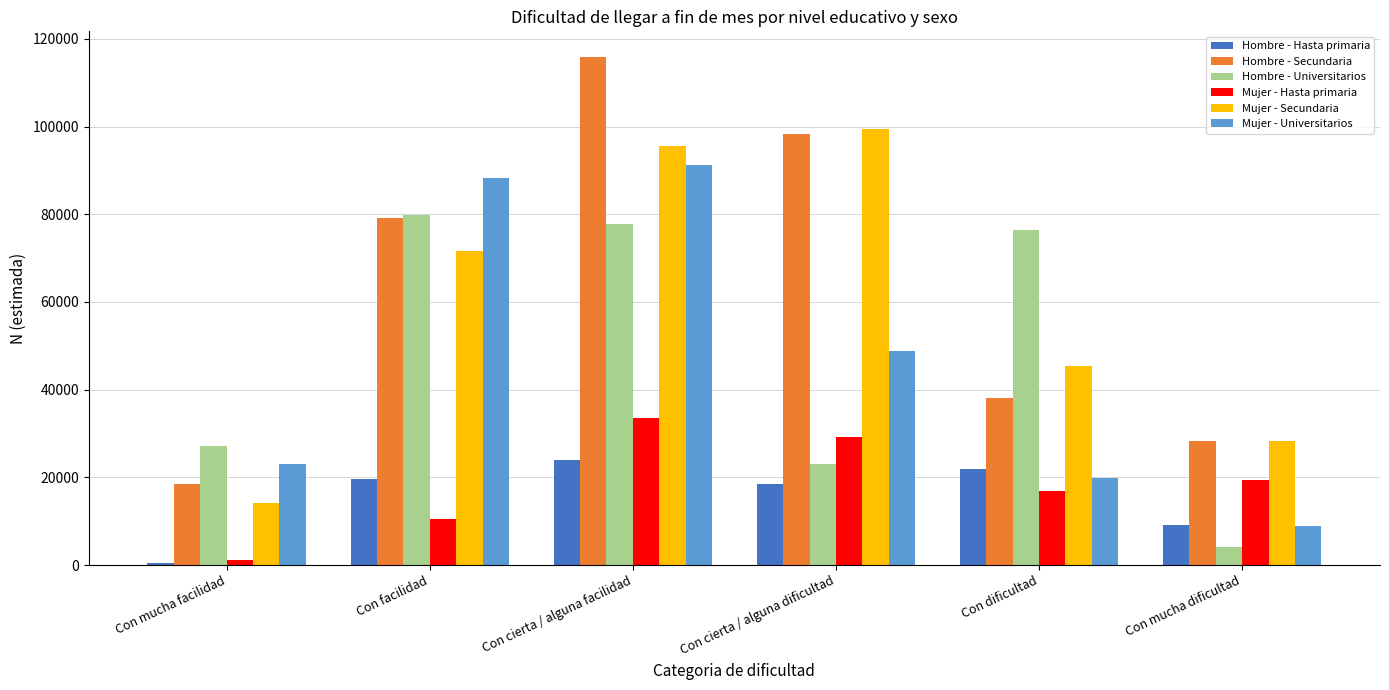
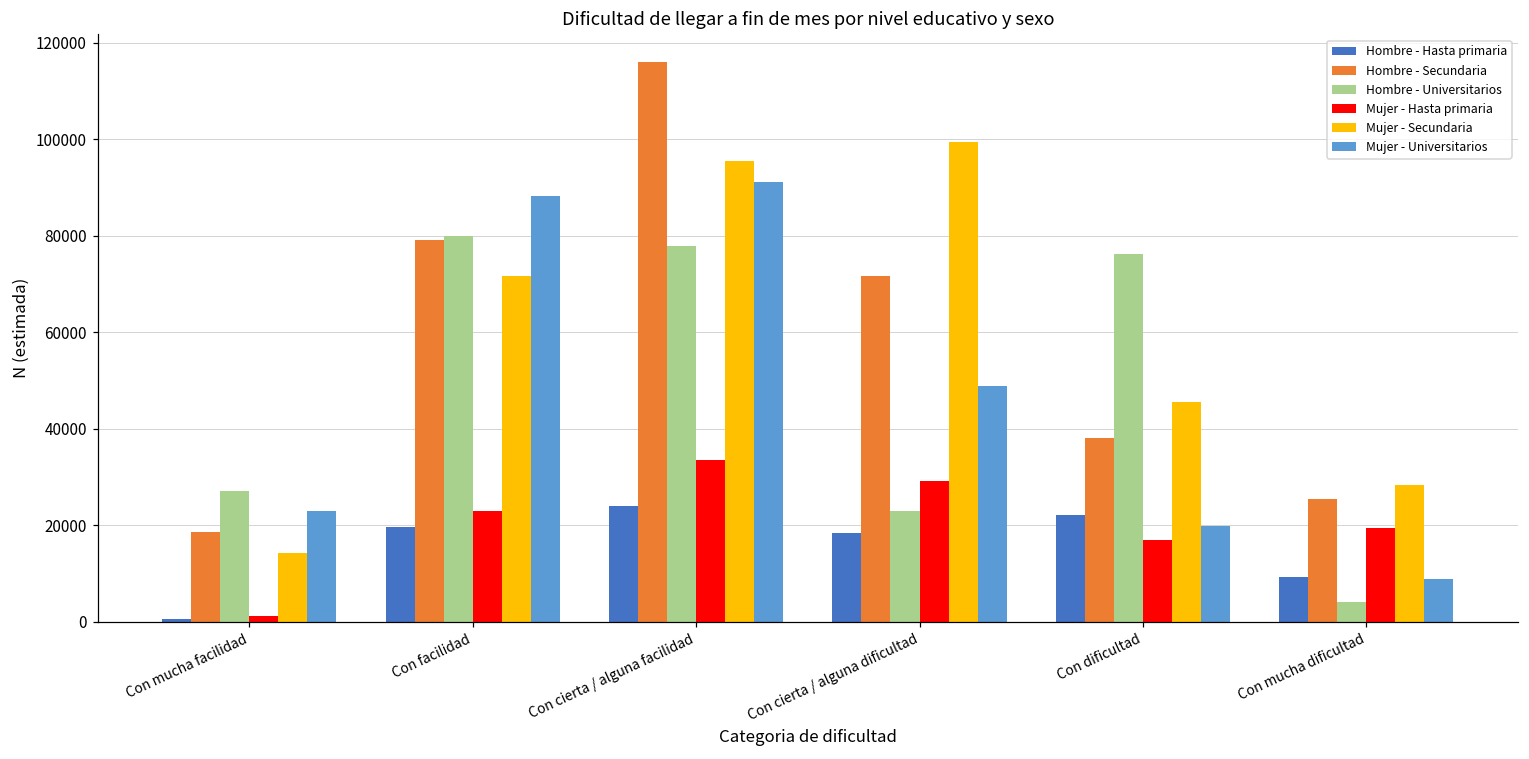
  {
    "Hombre - Secundaria": {
      "Con mucha facilidad": 18000,
      "Con facilidad": 79000,
      "Con cierta / alguna facilidad": 116000,
-     "Con cierta / alguna dificultad": 98000,
+     "Con cierta / alguna dificultad": 72000,
      "Con dificultad": 38000,
-     "Con mucha dificultad": 28000
+     "Con mucha dificultad": 25000
    },
    "Hombre - Universitarios": {
      "Con mucha facilidad": 27000,
      "Con facilidad": 80000,
      "Con cierta / alguna facilidad": 78000,
      "Con cierta / alguna dificultad": 23000,
      "Con dificultad": 76000,
      "Con mucha dificultad": 4000
    },
    "Mujer - Hasta primaria": {
      "Con mucha facilidad": 1000,
-     "Con facilidad": 10000,
+     "Con facilidad": 23000,
      "Con cierta / alguna facilidad": 33000,
      "Con cierta / alguna dificultad": 29000,
      "Con dificultad": 17000,
      "Con mucha dificultad": 19000
    },
    "Mujer - Secundaria": {
      "Con mucha facilidad": 14000,
      "Con facilidad": 72000,
      "Con cierta / alguna facilidad": 95000,
      "Con cierta / alguna dificultad": 99000,
      "Con dificultad": 45000,
      "Con mucha dificultad": 28000
    }
  }
